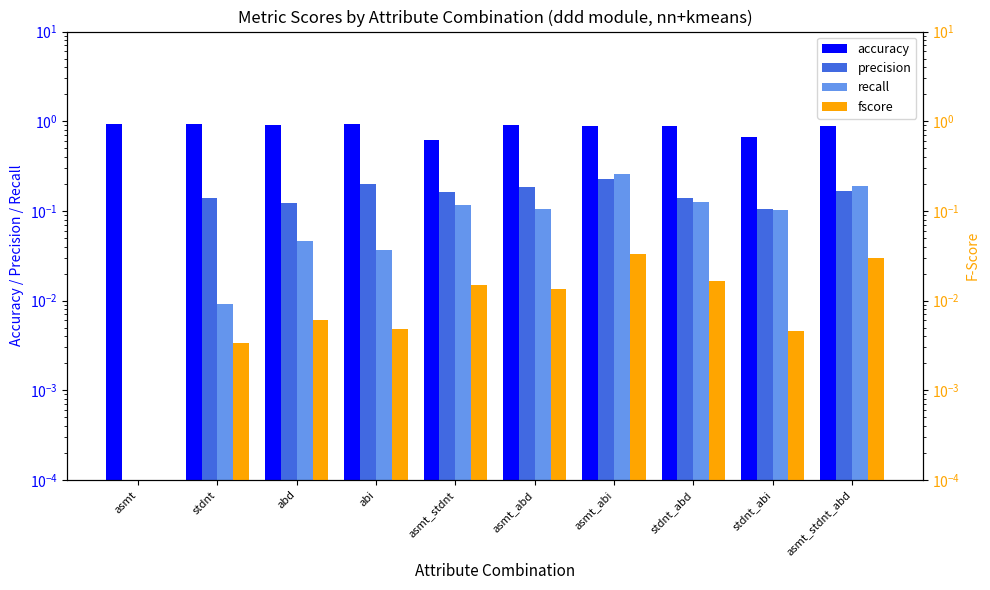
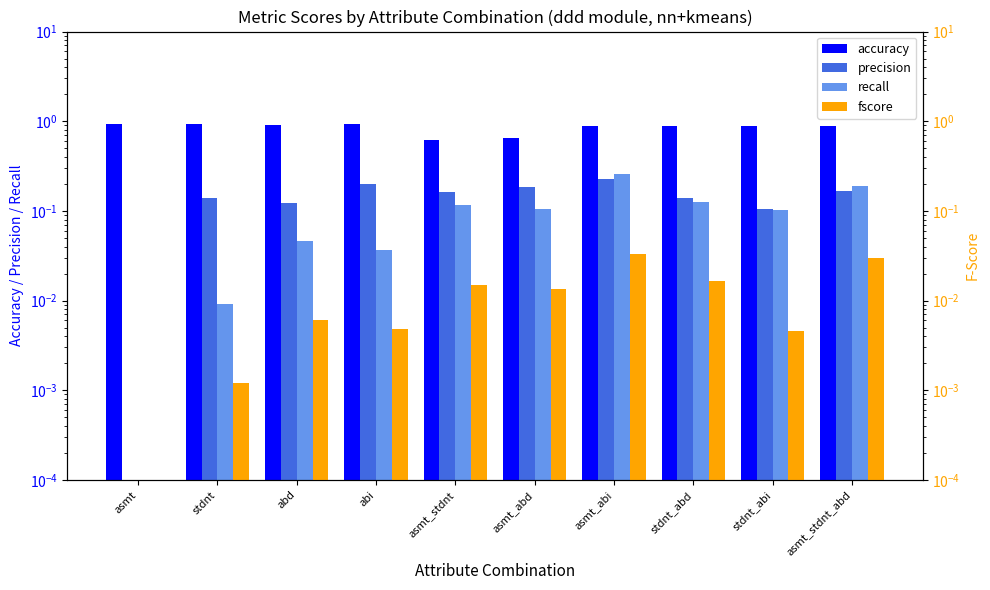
  {
    "accuracy": {
      "asmt": 0.9,
      "stdnt": 0.9,
      "abd": 0.9,
      "abi": 0.9,
      "asmt_stdnt": 0.6,
-     "asmt_abd": 0.9,
+     "asmt_abd": 0.6,
      "asmt_abi": 0.9,
      "stdnt_abd": 0.9,
-     "stdnt_abi": 0.7,
+     "stdnt_abi": 0.9,
      "asmt_stdnt_abd": 0.9
    },
    "fscore": {
-     "stdnt": 0.0034,
+     "stdnt": 0.0012,
      "abd": 0.006,
      "abi": 0.005,
      "asmt_stdnt": 0.015,
      "asmt_abd": 0.013,
      "asmt_abi": 0.033,
      "stdnt_abd": 0.016,
      "stdnt_abi": 0.005,
      "asmt_stdnt_abd": 0.030
    }
  }
